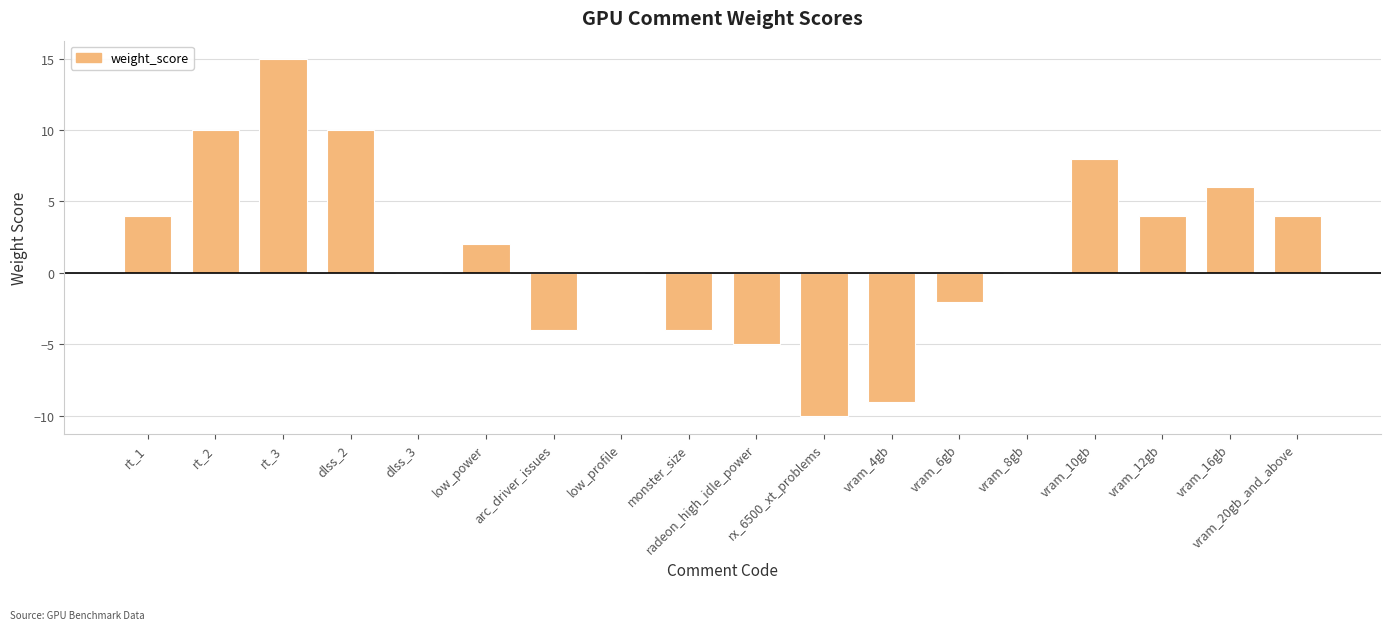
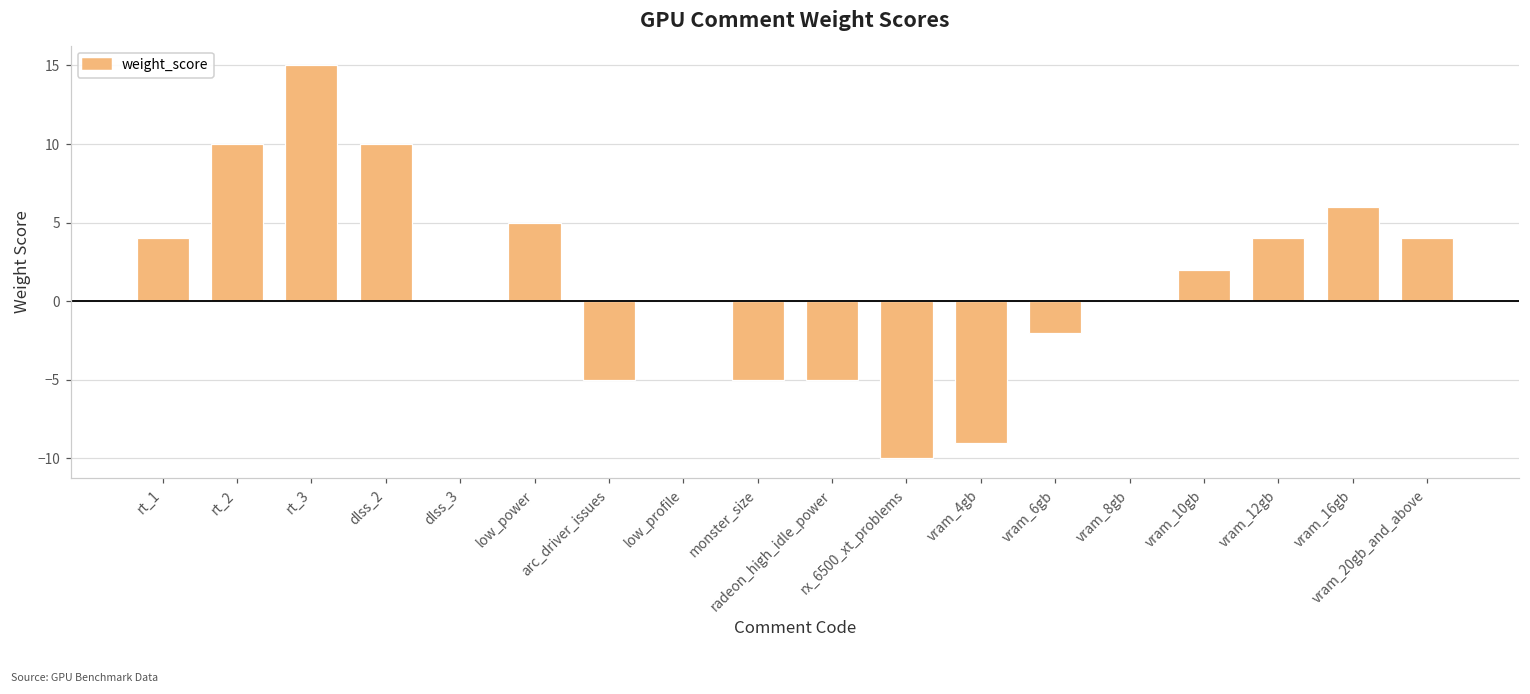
  {
    "rt_1": 4,
    "rt_2": 10,
    "rt_3": 15,
    "dlss_2": 10,
    "dlss_3": 0,
-   "low_power": 2,
-   "arc_driver_issues": -4,
+   "low_power": 5,
+   "arc_driver_issues": -5,
    "low_profile": 0,
-   "monster_size": -4,
+   "monster_size": -5,
    "radeon_high_idle_power": -5,
    "rx_6500_xt_problems": -10,
    "vram_4gb": -9,
    "vram_6gb": -2,
    "vram_8gb": 0,
-   "vram_10gb": 8,
+   "vram_10gb": 2,
    "vram_12gb": 4,
    "vram_16gb": 6,
    "vram_20gb_and_above": 4
  }
